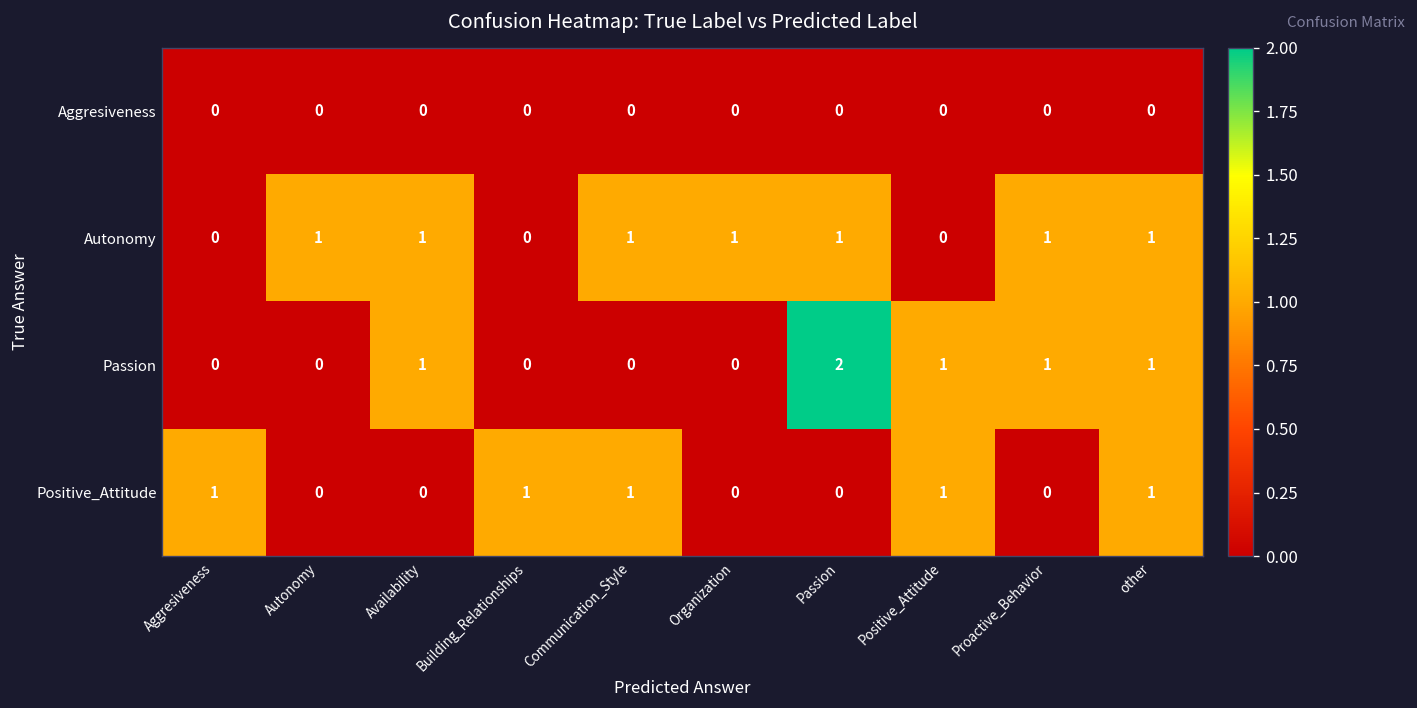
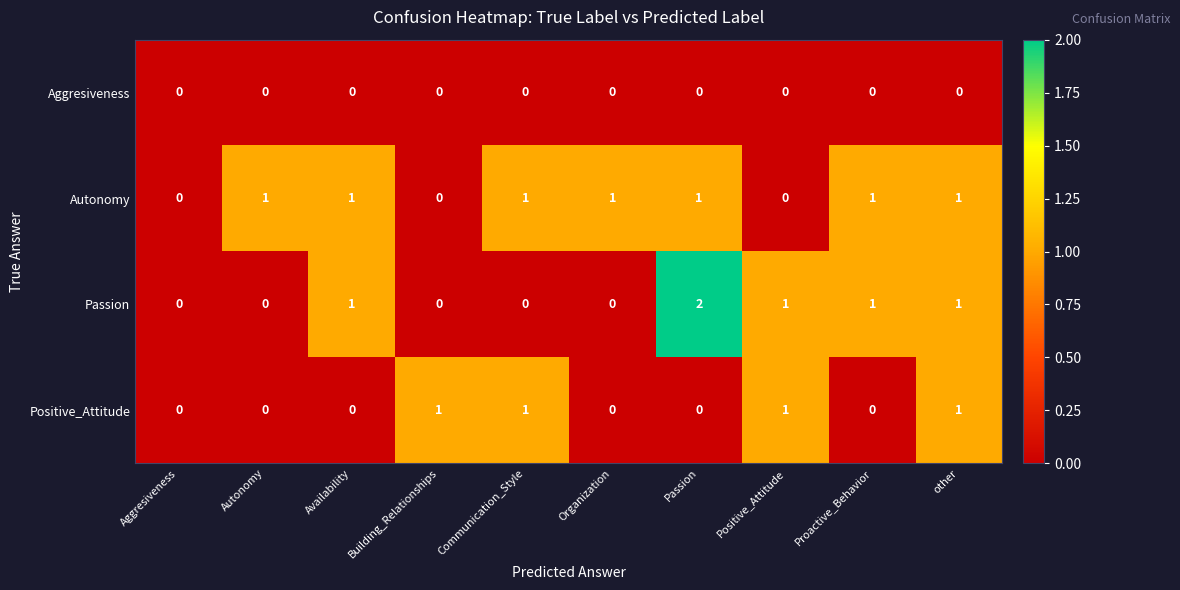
  {
    "Aggresiveness": {
      "Aggresiveness": 0,
      "Autonomy": 0,
      "Availability": 0,
      "Building_Relationships": 0,
      "Communication_Style": 0,
      "Organization": 0,
      "Passion": 0,
      "Positive_Attitude": 0,
      "Proactive_Behavior": 0,
      "other": 0
    },
    "Autonomy": {
      "Aggresiveness": 0,
      "Autonomy": 1,
      "Availability": 1,
      "Building_Relationships": 0,
      "Communication_Style": 1,
      "Organization": 1,
      "Passion": 1,
      "Positive_Attitude": 0,
      "Proactive_Behavior": 1,
      "other": 1
    },
    "Passion": {
      "Aggresiveness": 0,
      "Autonomy": 0,
      "Availability": 1,
      "Building_Relationships": 0,
      "Communication_Style": 0,
      "Organization": 0,
      "Passion": 2,
      "Positive_Attitude": 1,
      "Proactive_Behavior": 1,
      "other": 1
    },
    "Positive_Attitude": {
-     "Aggresiveness": 1,
+     "Aggresiveness": 0,
      "Autonomy": 0,
      "Availability": 0,
      "Building_Relationships": 1,
      "Communication_Style": 1,
      "Organization": 0,
      "Passion": 0,
      "Positive_Attitude": 1,
      "Proactive_Behavior": 0,
      "other": 1
    }
  }
